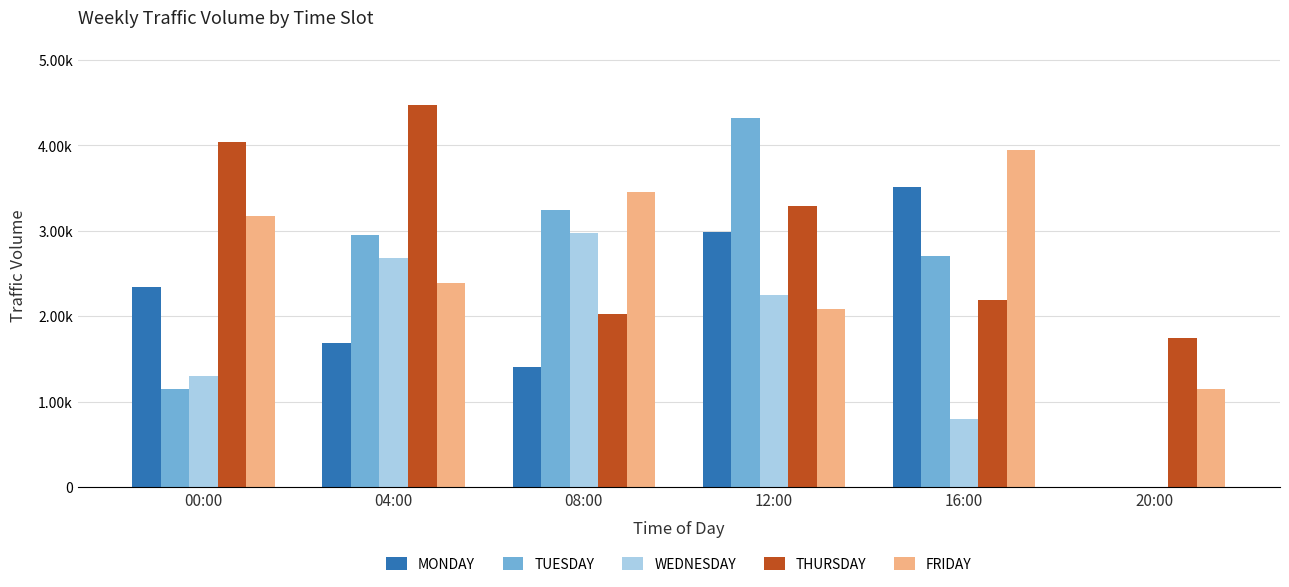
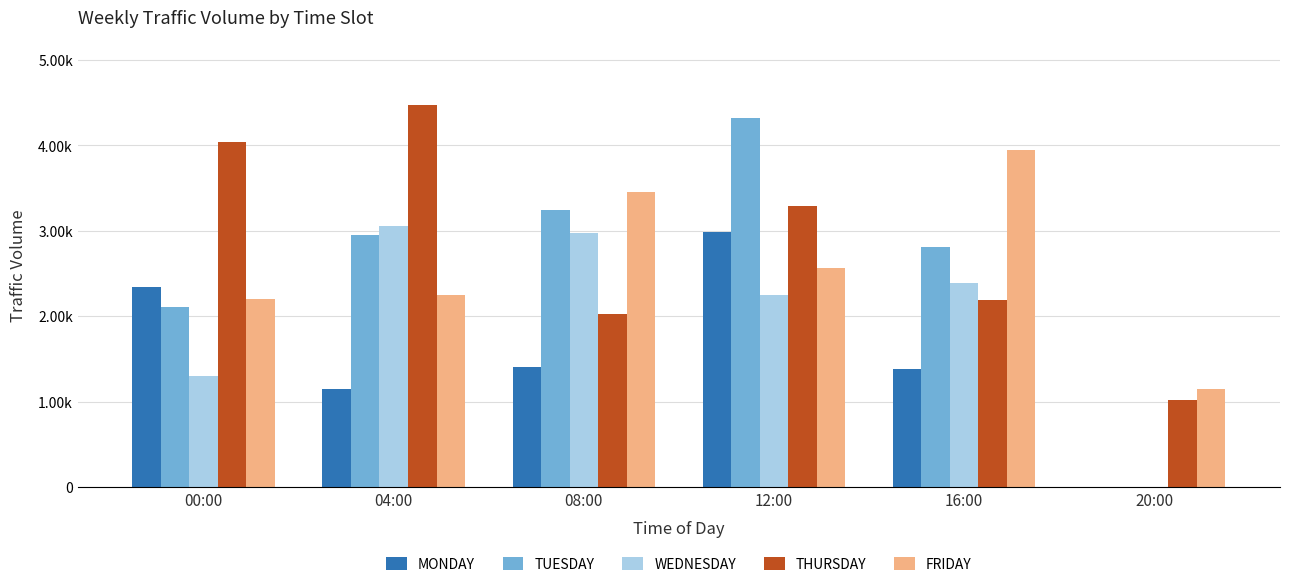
  {
    "MONDAY": {
      "00:00": 2300,
-     "04:00": 1700,
+     "04:00": 1200,
      "08:00": 1400,
      "12:00": 3000,
-     "16:00": 3500,
+     "16:00": 1400,
      "20:00": 0
    },
    "TUESDAY": {
-     "00:00": 1200,
+     "00:00": 2100,
      "04:00": 3000,
      "08:00": 3200,
      "12:00": 4300,
-     "16:00": 2700,
+     "16:00": 2800,
      "20:00": 0
    },
    "WEDNESDAY": {
      "00:00": 1300,
-     "04:00": 2700,
+     "04:00": 3100,
      "08:00": 3000,
      "12:00": 2200,
-     "16:00": 800,
+     "16:00": 2400,
      "20:00": 0
    },
    "THURSDAY": {
      "00:00": 4000,
      "04:00": 4500,
      "08:00": 2000,
      "12:00": 3300,
      "16:00": 2200,
-     "20:00": 1700
+     "20:00": 1000
    },
    "FRIDAY": {
-     "00:00": 3200,
-     "04:00": 2400,
+     "00:00": 2200,
+     "04:00": 2200,
      "08:00": 3500,
-     "12:00": 2100,
+     "12:00": 2600,
      "16:00": 3900,
      "20:00": 1100
    }
  }
